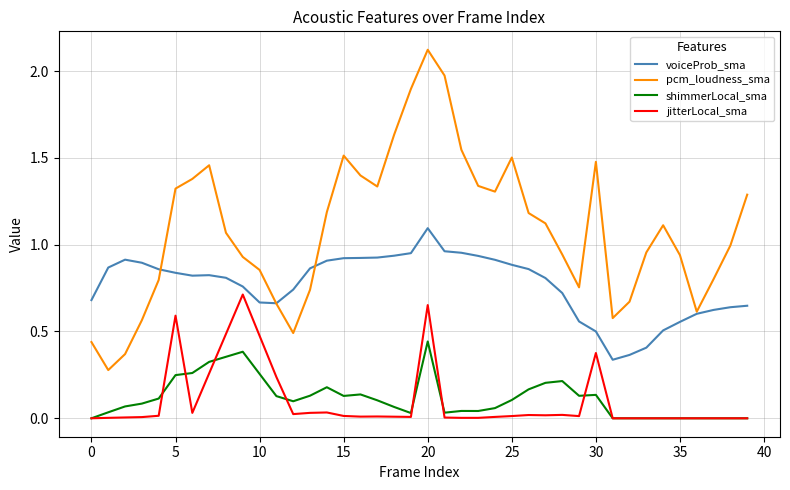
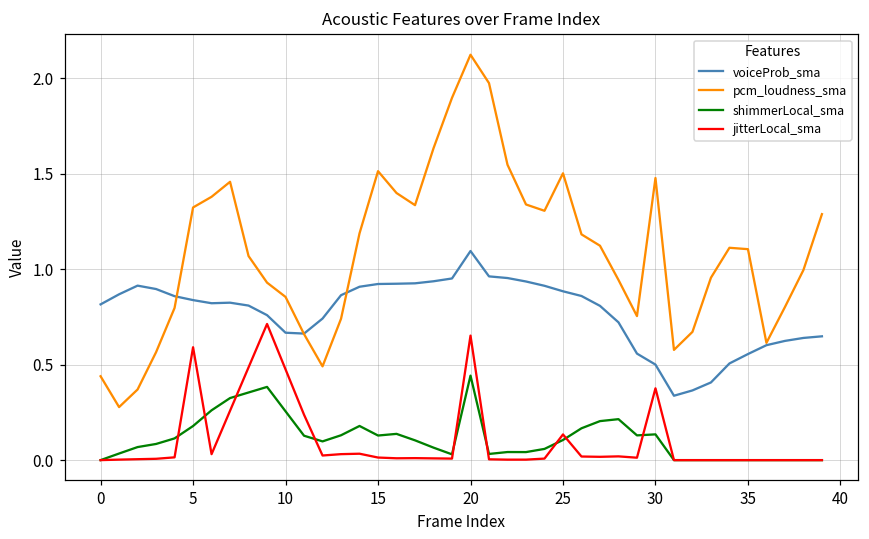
  {
    "voiceProb_sma": {
-     "0": 0.68,
+     "0": 0.82,
      "5": 0.84,
      "10": 0.67,
      "15": 0.92,
      "20": 1.10,
      "25": 0.88,
      "30": 0.50,
      "35": 0.56
    },
    "pcm_loudness_sma": {
      "0": 0.44,
      "5": 1.32,
      "10": 0.85,
      "15": 1.51,
      "20": 2.12,
      "25": 1.50,
      "30": 1.48,
-     "35": 0.94
+     "35": 1.10
    },
    "shimmerLocal_sma": {
-     "5": 0.25,
+     "5": 0.18,
      "10": 0.26,
      "15": 0.13,
      "20": 0.44,
      "25": 0.11,
      "30": 0.13
    },
    "jitterLocal_sma": {
      "5": 0.59,
      "10": 0.48,
      "15": 0.01,
      "20": 0.65,
-     "25": 0.01,
+     "25": 0.13,
      "30": 0.38
    }
  }
